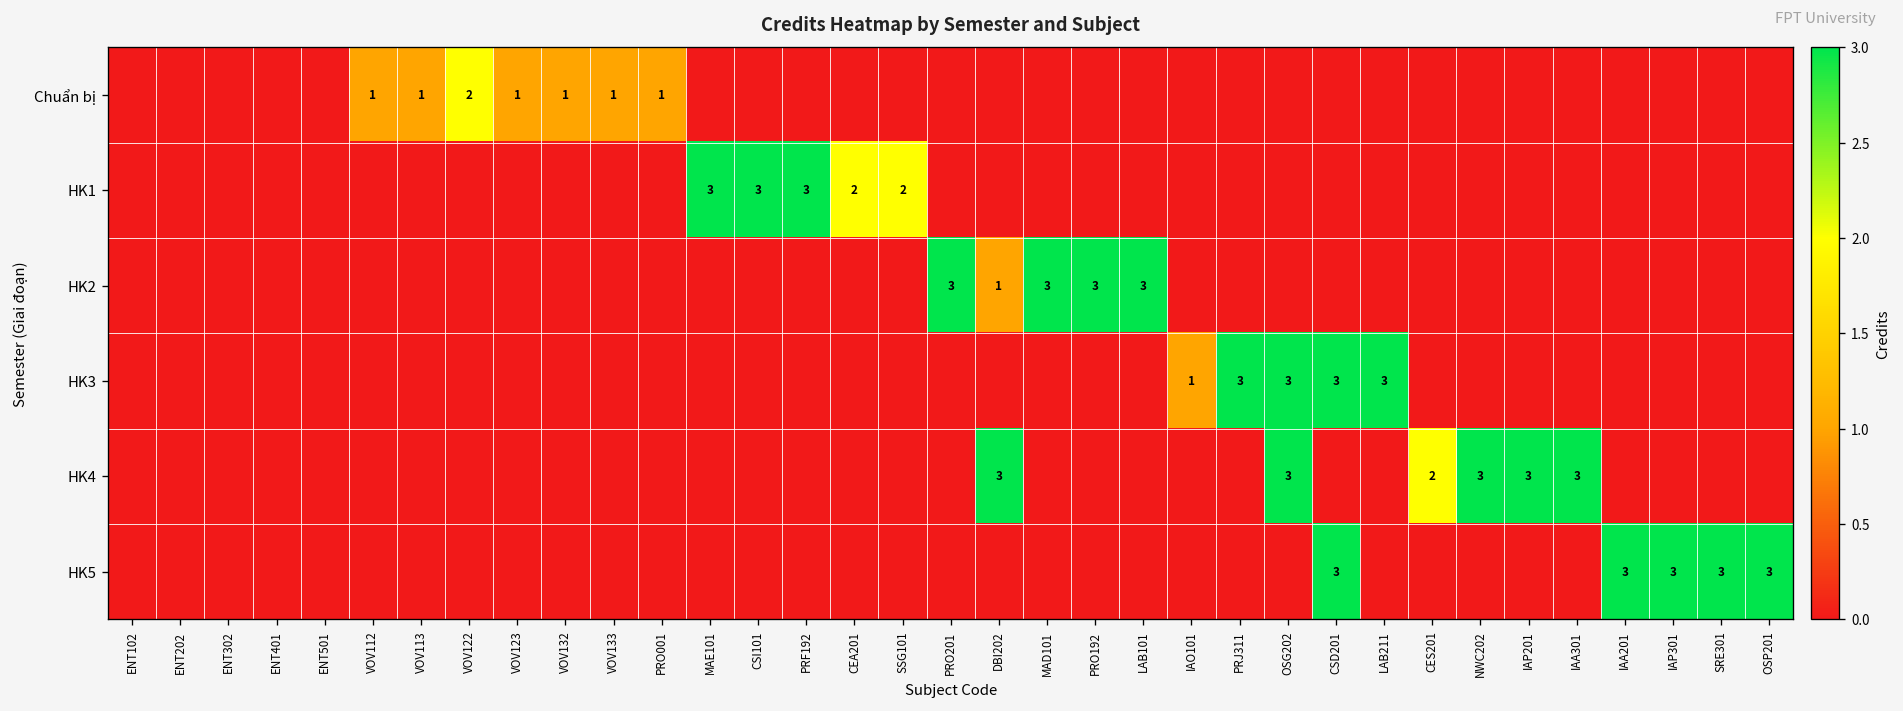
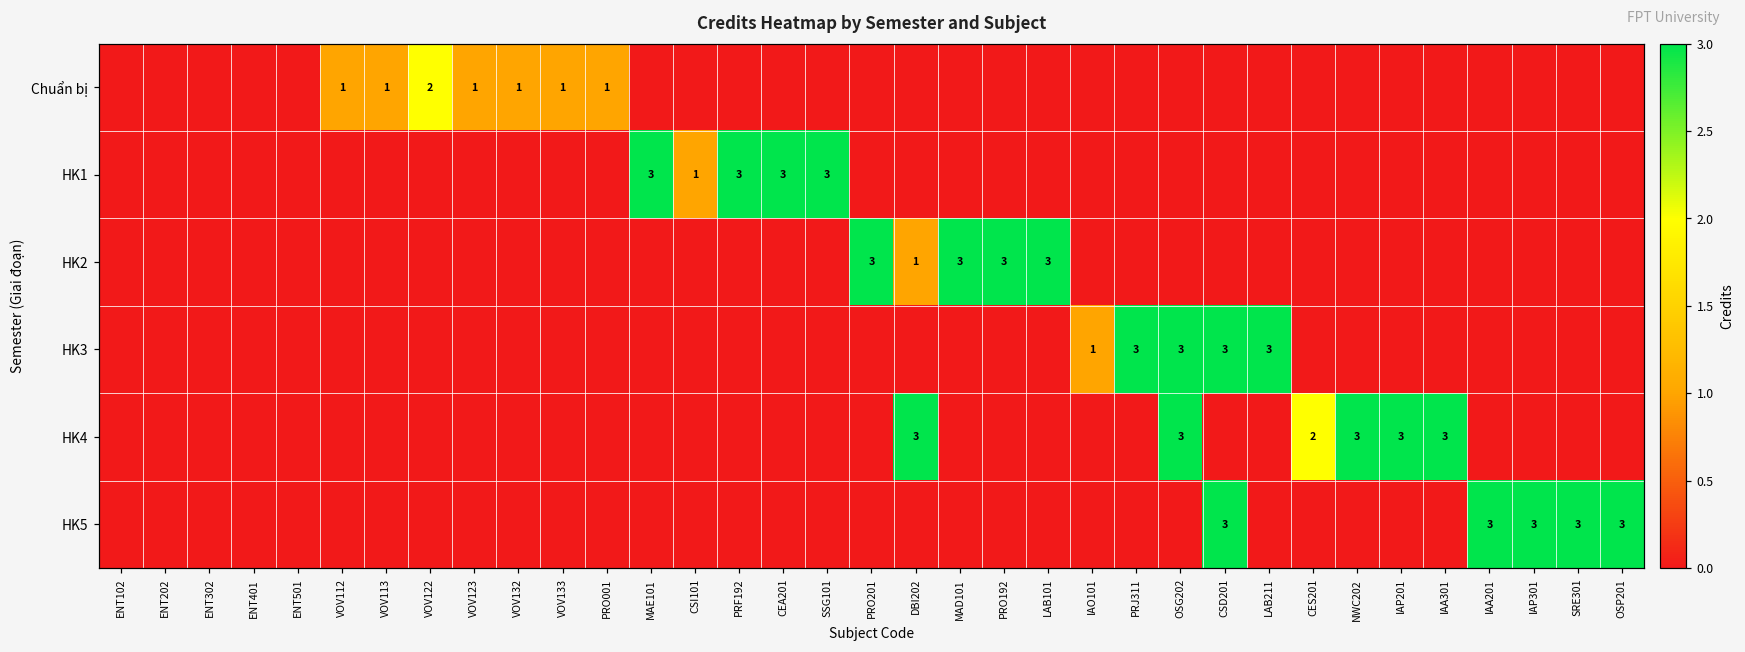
  {
    "Chuẩn bị": {
      "VOV112": 1,
      "VOV113": 1,
      "VOV122": 2,
      "VOV123": 1,
      "VOV132": 1,
      "VOV133": 1,
      "PRO001": 1
    },
    "HK1": {
      "MAE101": 3,
-     "CSI101": 3,
+     "CSI101": 1,
      "PRF192": 3,
-     "CEA201": 2,
-     "SSG101": 2
+     "CEA201": 3,
+     "SSG101": 3
    },
    "HK2": {
      "PRO201": 3,
      "DBI202": 1,
      "MAD101": 3,
      "PRO192": 3,
      "LAB101": 3
    },
    "HK3": {
      "IAO101": 1,
      "PRJ311": 3,
      "OSG202": 3,
      "CSD201": 3,
      "LAB211": 3
    },
    "HK4": {
      "DBI202": 3,
      "OSG202": 3,
      "CES201": 2,
      "NWC202": 3,
      "IAP201": 3,
      "IAA301": 3
    },
    "HK5": {
      "CSD201": 3,
      "IAA201": 3,
      "IAP301": 3,
      "SRE301": 3,
      "OSP201": 3
    }
  }
